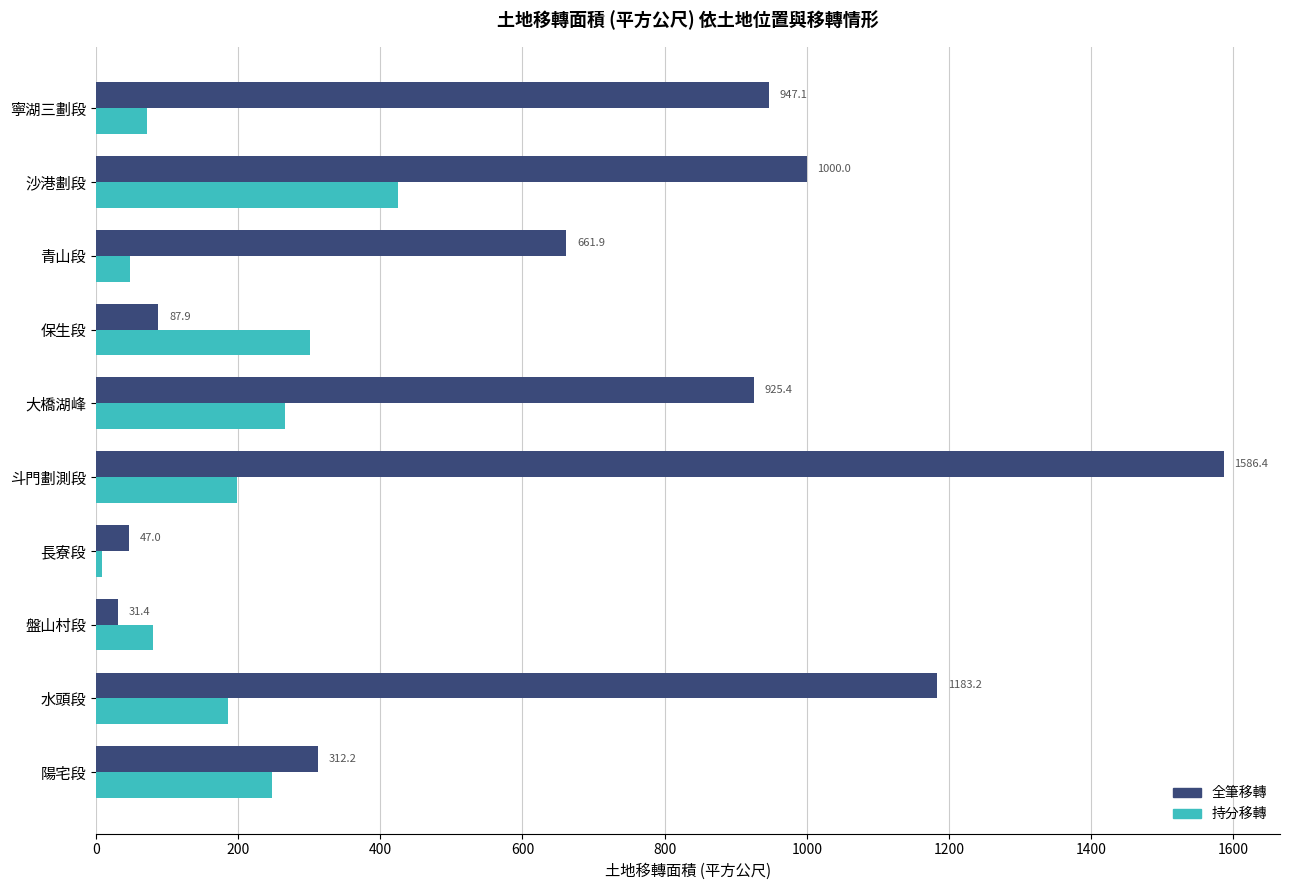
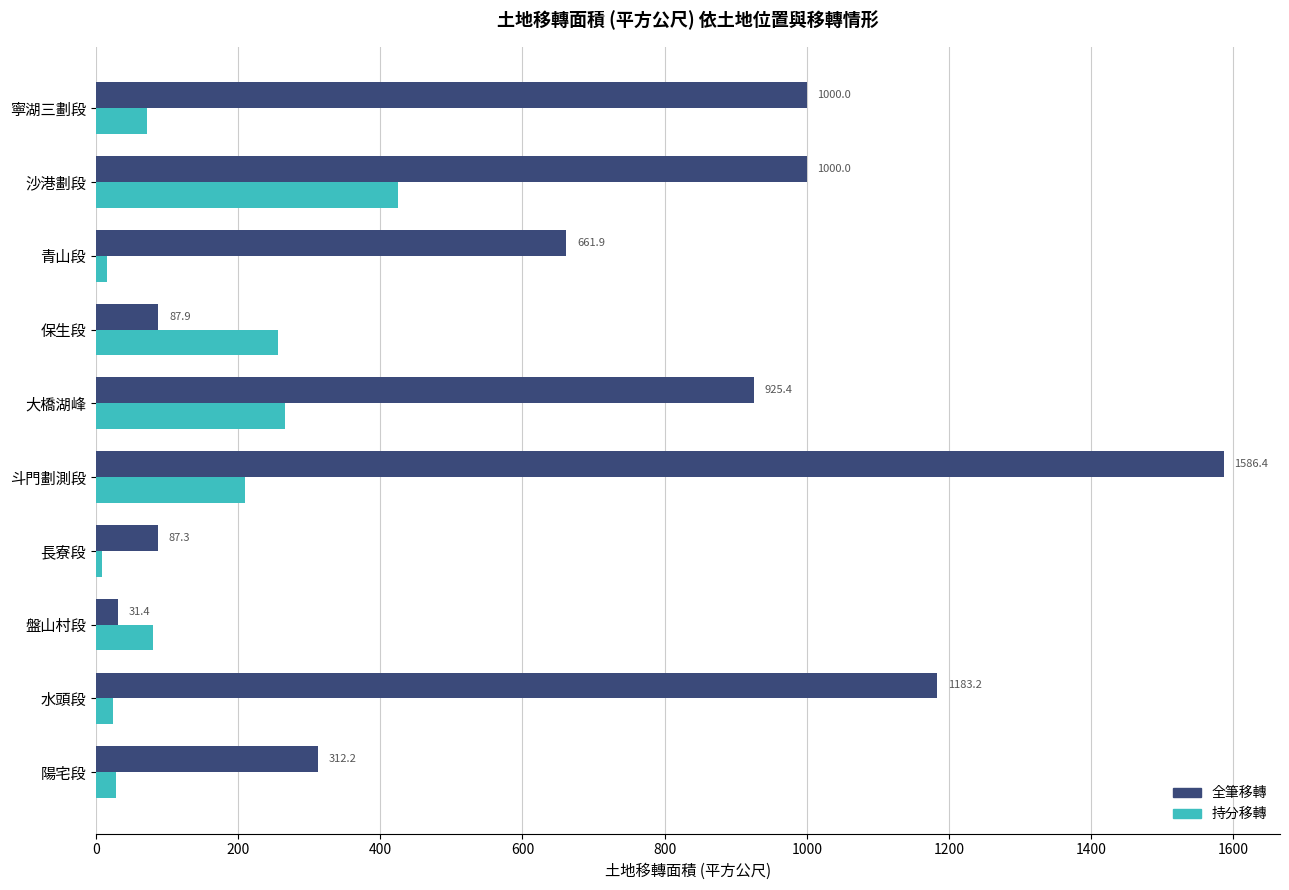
  {
    "全筆移轉": {
-     "寧湖三劃段": 947.1,
+     "寧湖三劃段": 1000.0,
      "沙港劃段": 1000.0,
      "青山段": 661.9,
      "保生段": 87.9,
      "大橋湖峰": 925.4,
      "斗門劃測段": 1586.4,
-     "長寮段": 47.0,
+     "長寮段": 87.3,
      "盤山村段": 31.4,
      "水頭段": 1183.2,
      "陽宅段": 312.2
    },
    "持分移轉": {
      "寧湖三劃段": 70,
      "沙港劃段": 430,
-     "青山段": 50,
-     "保生段": 300,
+     "青山段": 20,
+     "保生段": 260,
      "大橋湖峰": 270,
-     "斗門劃測段": 200,
+     "斗門劃測段": 210,
      "長寮段": 10,
      "盤山村段": 80,
-     "水頭段": 190,
-     "陽宅段": 250
+     "水頭段": 20,
+     "陽宅段": 30
    }
  }
